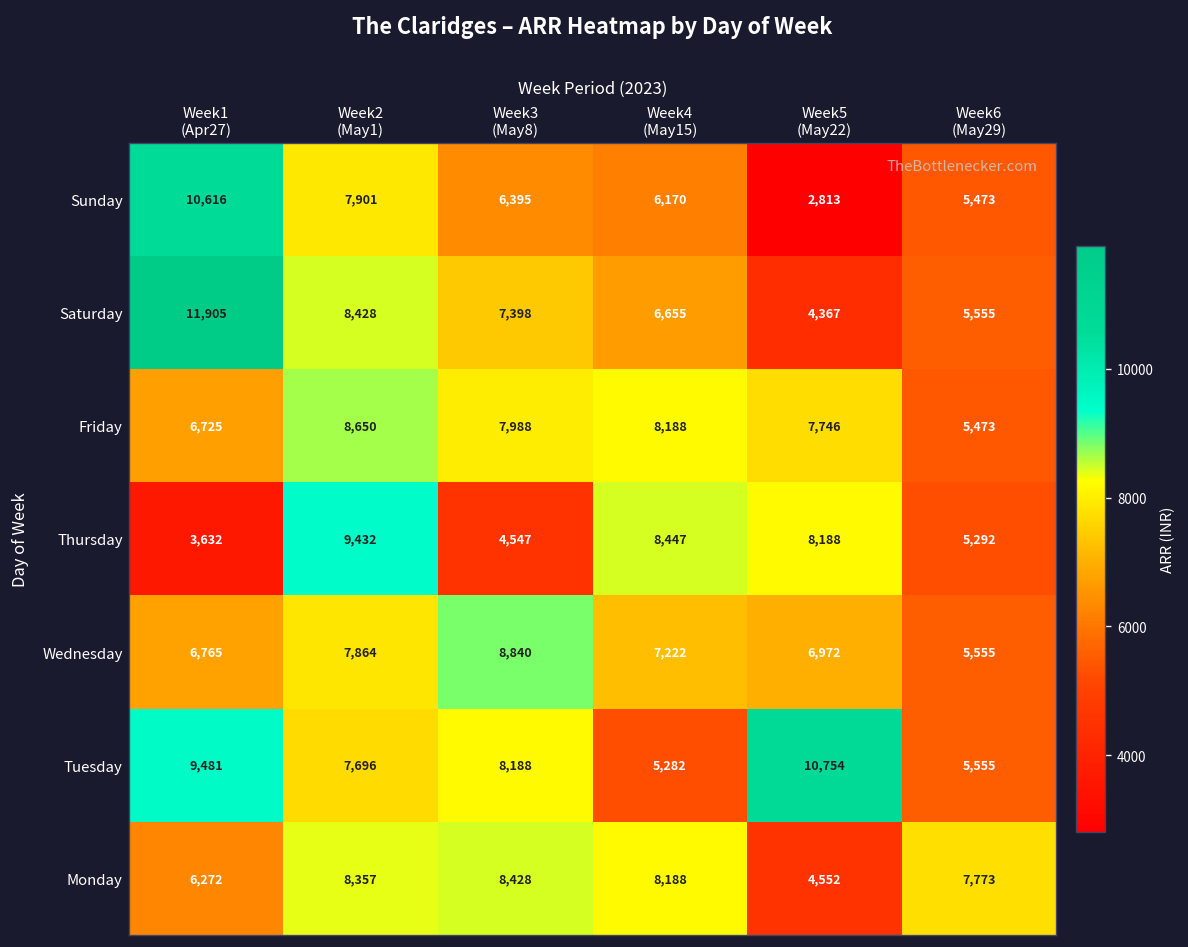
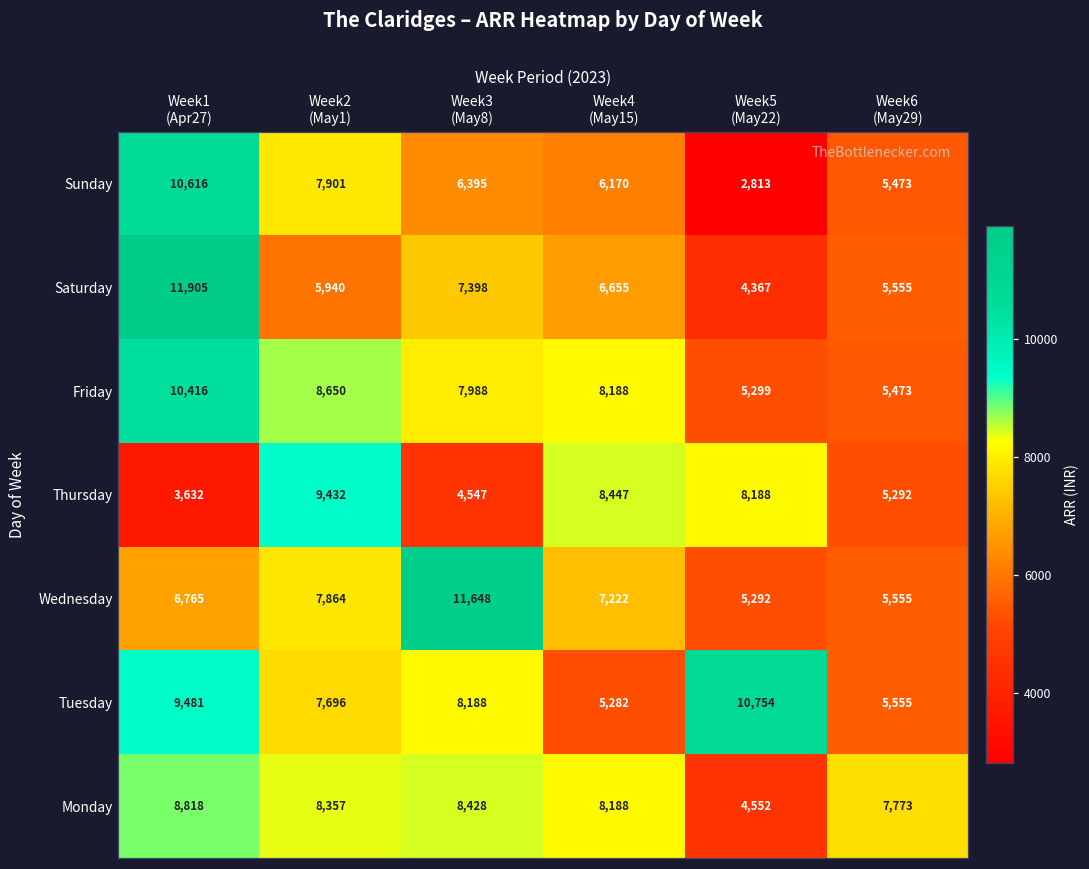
  {
    "Sunday": {
      "Week1 (Apr27)": "10,616",
      "Week2 (May1)": "7,901",
      "Week3 (May8)": "6,395",
      "Week4 (May15)": "6,170",
      "Week5 (May22)": "2,813"
    },
    "Saturday": {
      "Week1 (Apr27)": "11,905",
-     "Week2 (May1)": "8,428",
+     "Week2 (May1)": "5,940",
      "Week3 (May8)": "7,398",
      "Week4 (May15)": "6,655",
      "Week5 (May22)": "4,367",
      "Week6 (May29)": "5,555"
    },
    "Friday": {
-     "Week1 (Apr27)": "6,725",
+     "Week1 (Apr27)": "10,416",
      "Week2 (May1)": "8,650",
      "Week3 (May8)": "7,988",
      "Week4 (May15)": "8,188",
-     "Week5 (May22)": "7,746",
+     "Week5 (May22)": "5,299",
      "Week6 (May29)": "5,473"
    },
    "Thursday": {
      "Week1 (Apr27)": "3,632",
      "Week2 (May1)": "9,432",
      "Week3 (May8)": "4,547",
      "Week4 (May15)": "8,447",
      "Week5 (May22)": "8,188",
      "Week6 (May29)": "5,292"
    },
    "Wednesday": {
      "Week1 (Apr27)": "6,765",
      "Week2 (May1)": "7,864",
-     "Week3 (May8)": "8,840",
+     "Week3 (May8)": "11,648",
      "Week4 (May15)": "7,222",
-     "Week5 (May22)": "6,972",
+     "Week5 (May22)": "5,292",
      "Week6 (May29)": "5,555"
    },
    "Tuesday": {
      "Week1 (Apr27)": "9,481",
      "Week2 (May1)": "7,696",
      "Week3 (May8)": "8,188",
      "Week4 (May15)": "5,282",
      "Week5 (May22)": "10,754",
      "Week6 (May29)": "5,555"
    },
    "Monday": {
-     "Week1 (Apr27)": "6,272",
+     "Week1 (Apr27)": "8,818",
      "Week2 (May1)": "8,357",
      "Week3 (May8)": "8,428",
      "Week4 (May15)": "8,188",
      "Week5 (May22)": "4,552",
      "Week6 (May29)": "7,773"
    }
  }
